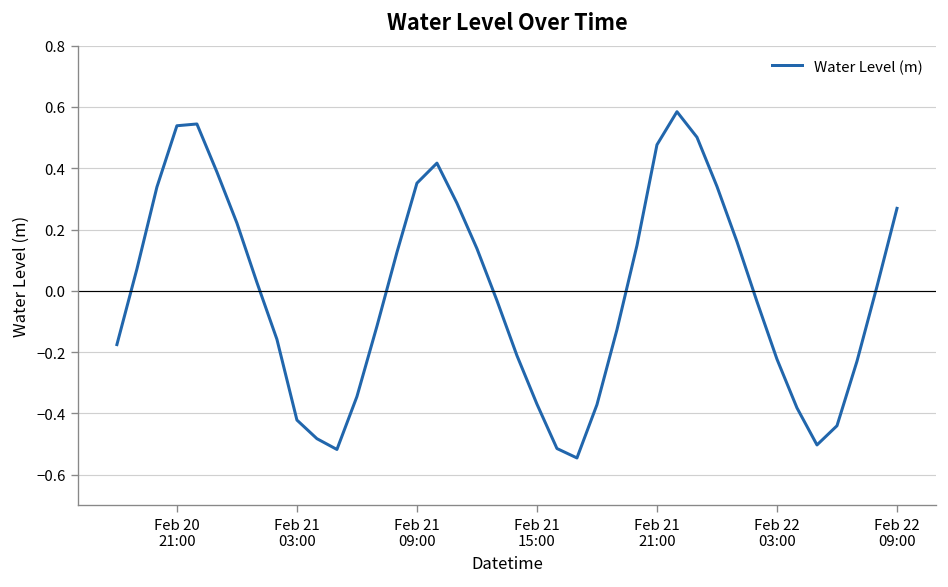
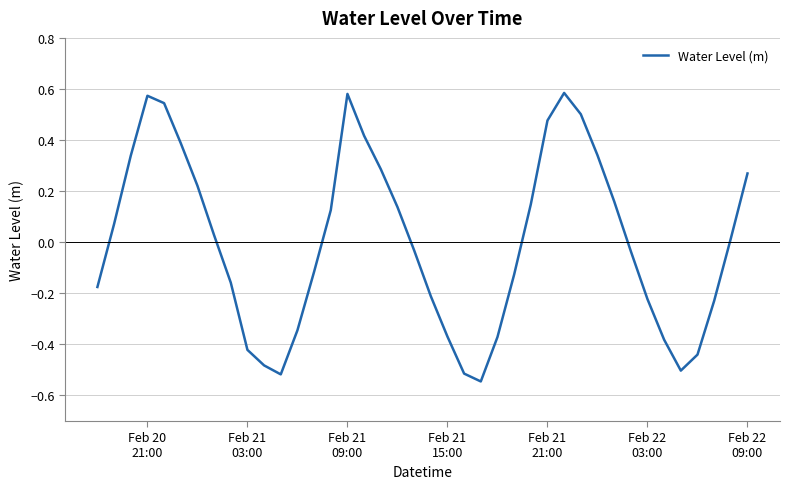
  {
-   "Feb 20 21:00": 0.54,
+   "Feb 20 21:00": 0.57,
    "Feb 21 03:00": -0.42,
-   "Feb 21 09:00": 0.35,
+   "Feb 21 09:00": 0.58,
    "Feb 21 15:00": -0.37,
    "Feb 21 21:00": 0.48,
    "Feb 22 03:00": -0.22,
    "Feb 22 09:00": 0.27
  }
